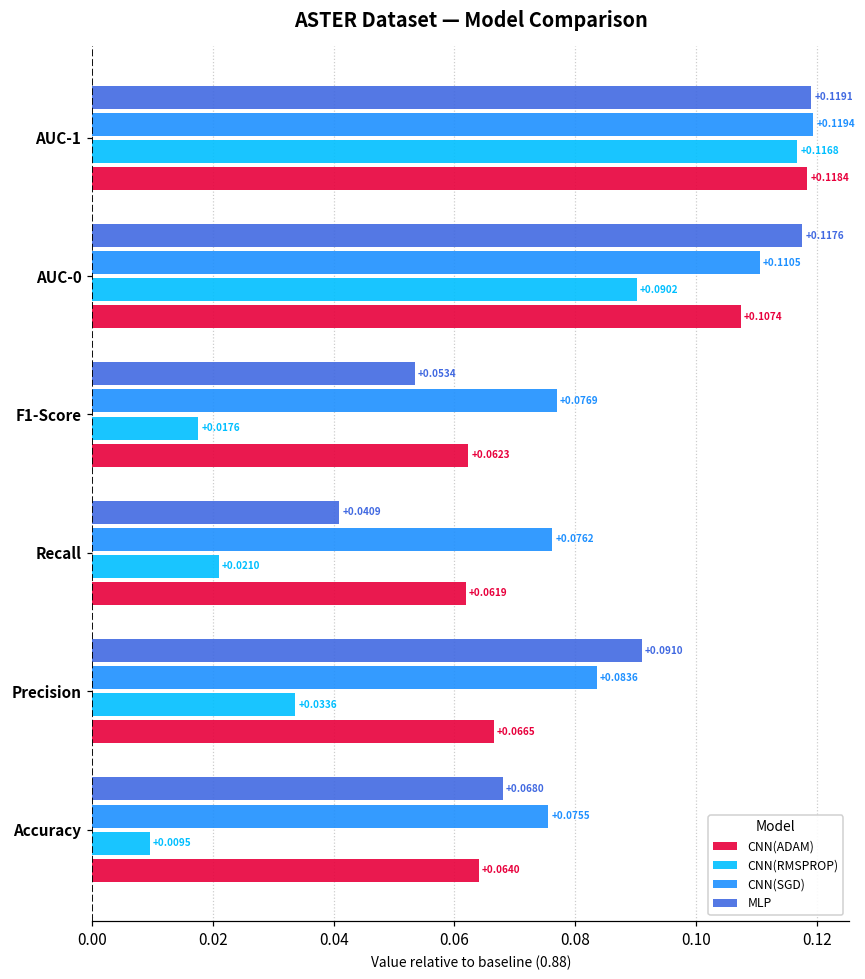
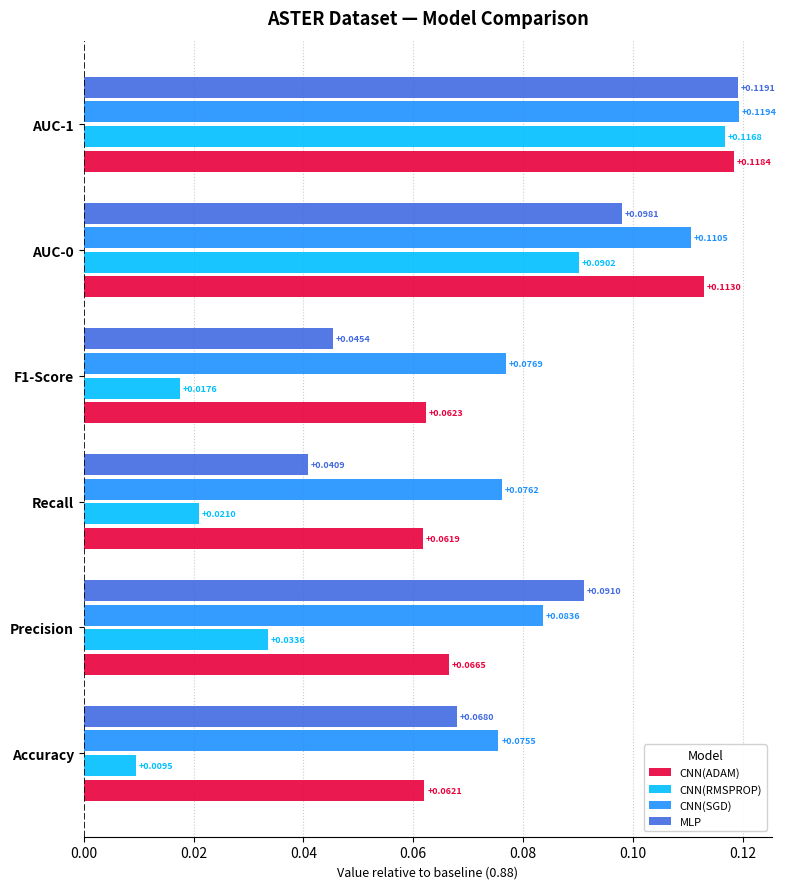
  {
    "CNN(ADAM)": {
      "AUC-1": "+0.1184",
-     "AUC-0": "+0.1074",
+     "AUC-0": "+0.1130",
      "F1-Score": "+0.0623",
      "Recall": "+0.0619",
      "Precision": "+0.0665",
-     "Accuracy": "+0.0640"
+     "Accuracy": "+0.0621"
    },
    "MLP": {
      "AUC-1": "+0.1191",
-     "AUC-0": "+0.1176",
-     "F1-Score": "+0.0534",
+     "AUC-0": "+0.0981",
+     "F1-Score": "+0.0454",
      "Recall": "+0.0409",
      "Precision": "+0.0910",
      "Accuracy": "+0.0680"
    }
  }
